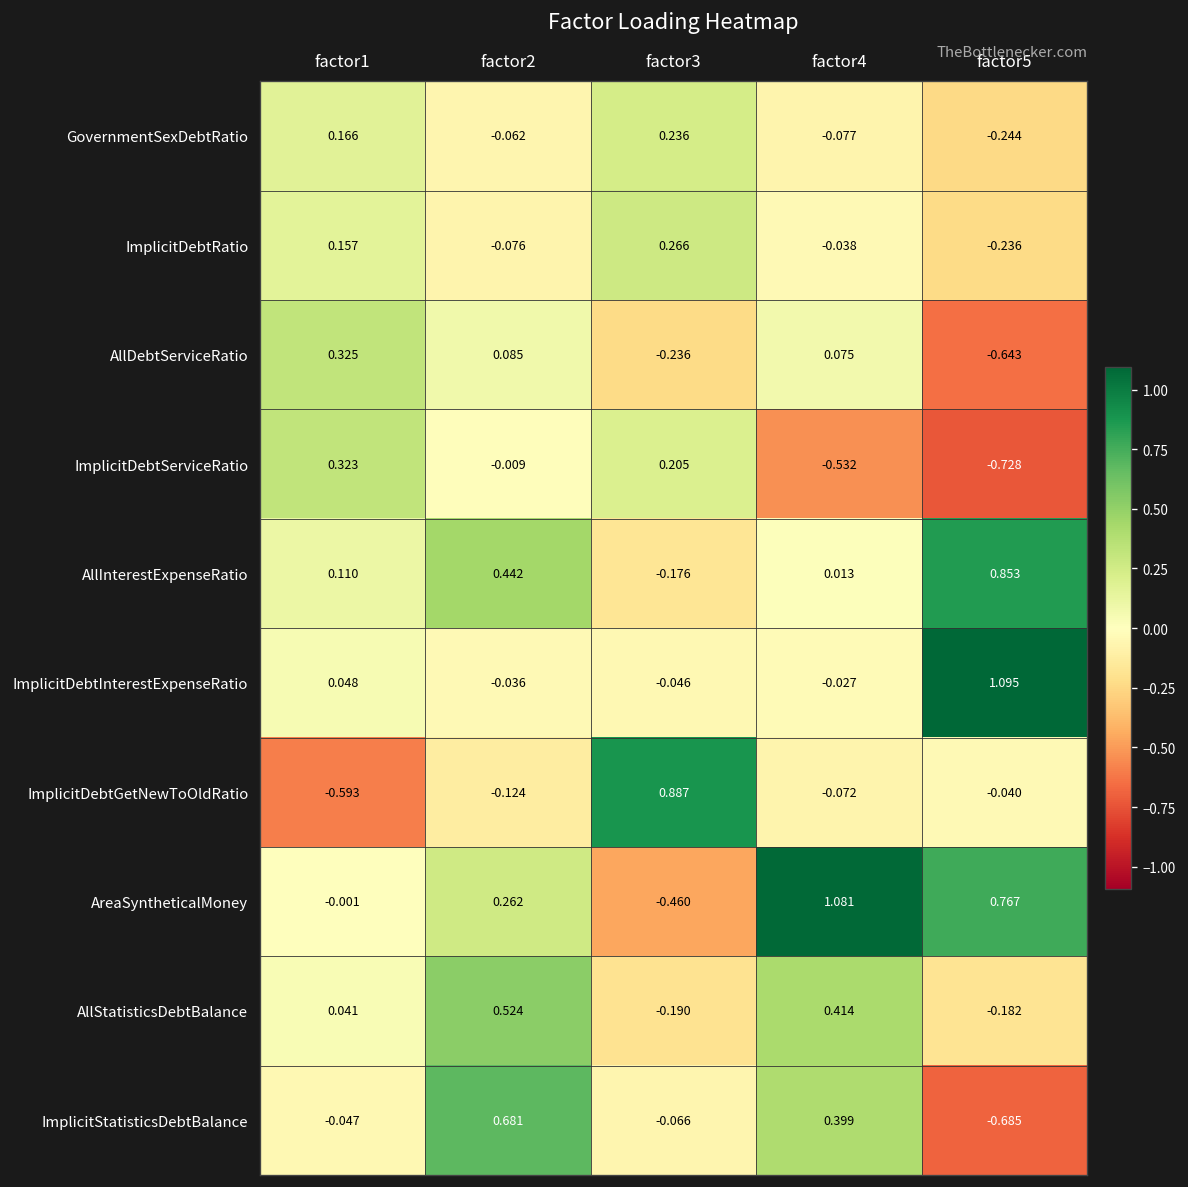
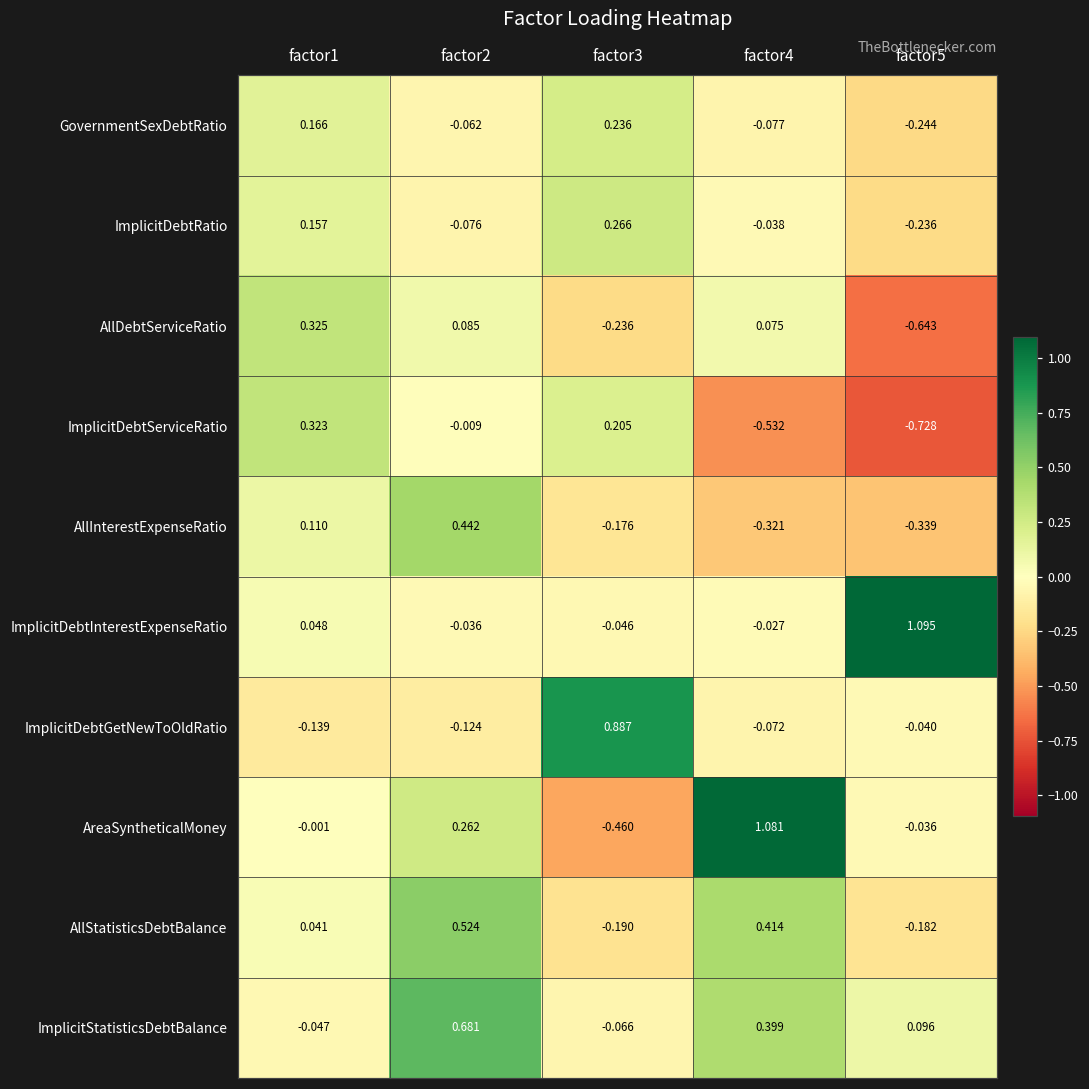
  {
    "GovernmentSexDebtRatio": {
      "factor1": 0.166,
      "factor2": -0.062,
      "factor3": 0.236,
      "factor4": -0.077,
      "factor5": -0.244
    },
    "ImplicitDebtRatio": {
      "factor1": 0.157,
      "factor2": -0.076,
      "factor3": 0.266,
      "factor4": -0.038,
      "factor5": -0.236
    },
    "AllDebtServiceRatio": {
      "factor1": 0.325,
      "factor2": 0.085,
      "factor3": -0.236,
      "factor4": 0.075,
      "factor5": -0.643
    },
    "ImplicitDebtServiceRatio": {
      "factor1": 0.323,
      "factor2": -0.009,
      "factor3": 0.205,
      "factor4": -0.532,
      "factor5": -0.728
    },
    "AllInterestExpenseRatio": {
      "factor1": 0.110,
      "factor2": 0.442,
      "factor3": -0.176,
-     "factor4": 0.013,
-     "factor5": 0.853
+     "factor4": -0.321,
+     "factor5": -0.339
    },
    "ImplicitDebtInterestExpenseRatio": {
      "factor1": 0.048,
      "factor2": -0.036,
      "factor3": -0.046,
      "factor4": -0.027,
      "factor5": 1.095
    },
    "ImplicitDebtGetNewToOldRatio": {
-     "factor1": -0.593,
+     "factor1": -0.139,
      "factor2": -0.124,
      "factor3": 0.887,
      "factor4": -0.072,
      "factor5": -0.040
    },
    "AreaSyntheticalMoney": {
      "factor1": -0.001,
      "factor2": 0.262,
      "factor3": -0.460,
      "factor4": 1.081,
-     "factor5": 0.767
+     "factor5": -0.036
    },
    "AllStatisticsDebtBalance": {
      "factor1": 0.041,
      "factor2": 0.524,
      "factor3": -0.190,
      "factor4": 0.414,
      "factor5": -0.182
    },
    "ImplicitStatisticsDebtBalance": {
      "factor1": -0.047,
      "factor2": 0.681,
      "factor3": -0.066,
      "factor4": 0.399,
-     "factor5": -0.685
+     "factor5": 0.096
    }
  }
